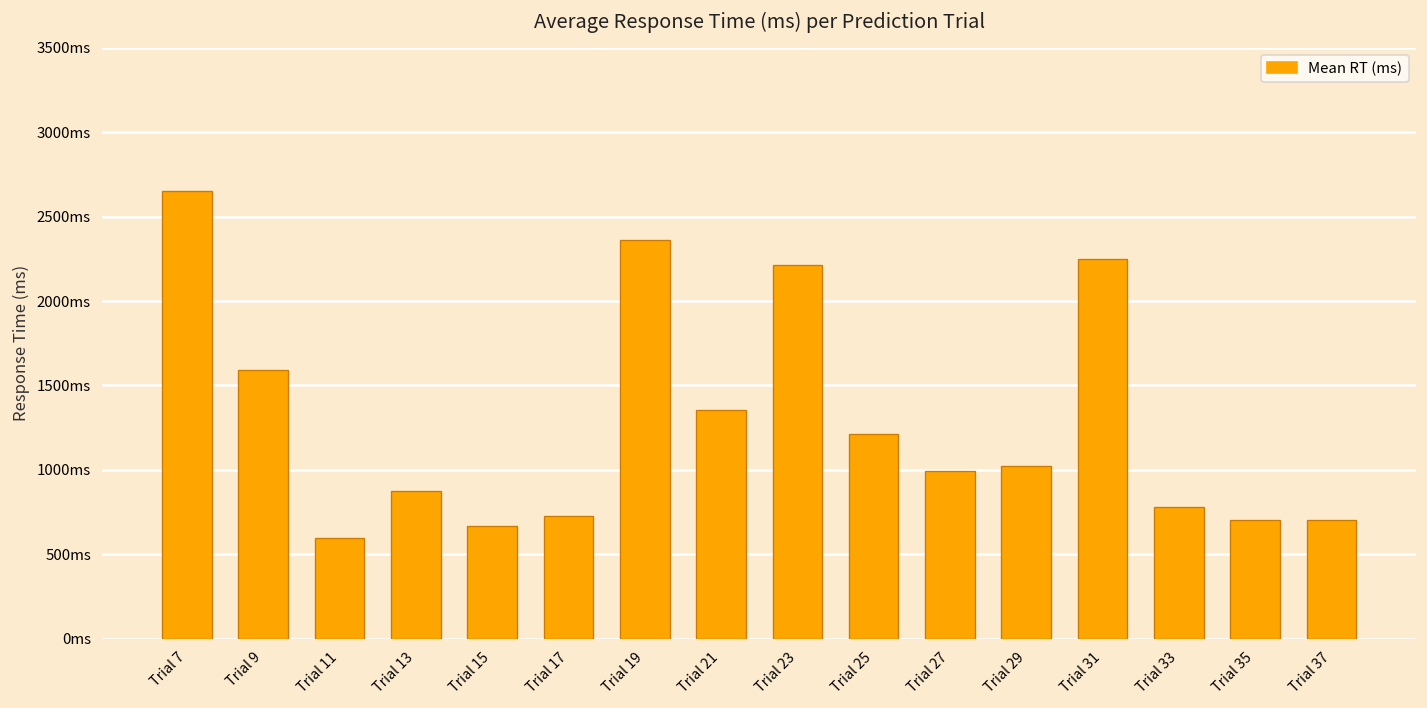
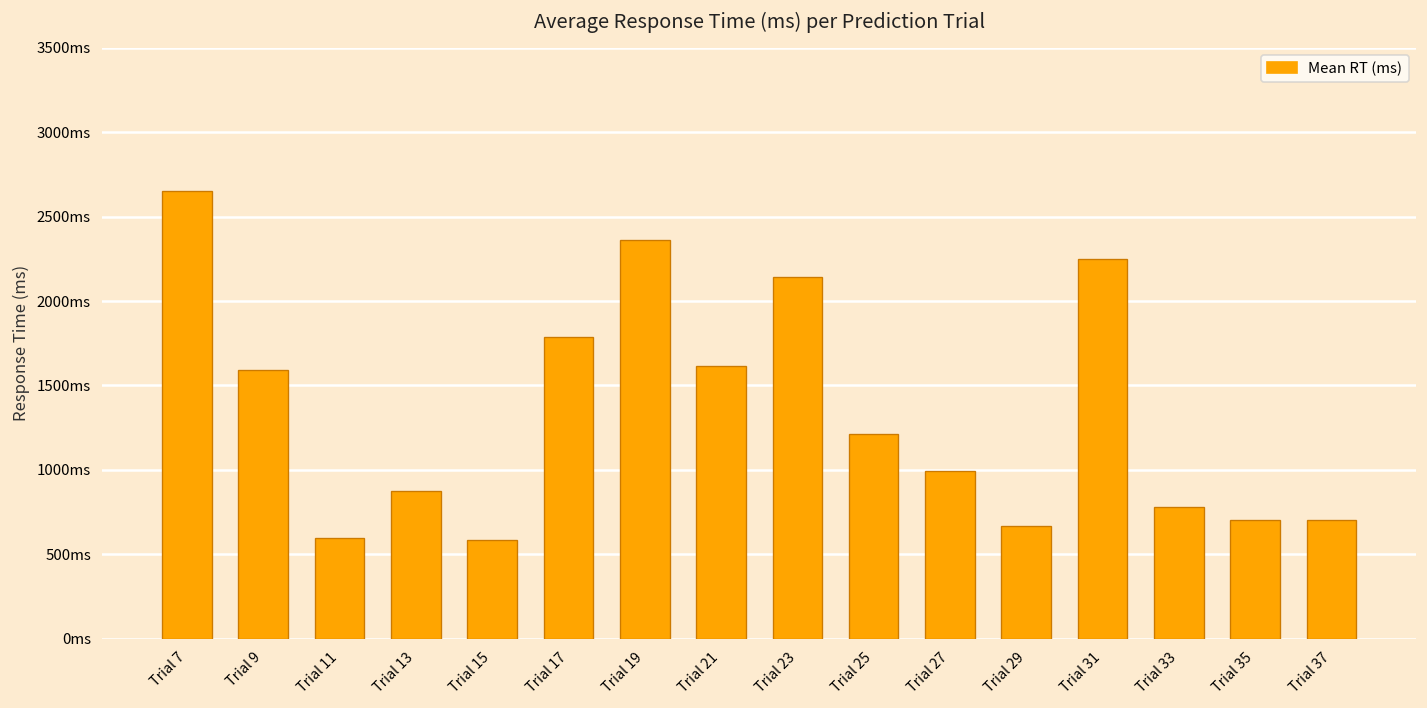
  {
    "Trial 7": "2650ms",
    "Trial 9": "1590ms",
    "Trial 11": "590ms",
    "Trial 13": "870ms",
-   "Trial 15": "670ms",
-   "Trial 17": "730ms",
+   "Trial 15": "580ms",
+   "Trial 17": "1790ms",
    "Trial 19": "2360ms",
-   "Trial 21": "1350ms",
-   "Trial 23": "2210ms",
+   "Trial 21": "1610ms",
+   "Trial 23": "2150ms",
    "Trial 25": "1210ms",
    "Trial 27": "990ms",
-   "Trial 29": "1020ms",
+   "Trial 29": "670ms",
    "Trial 31": "2250ms",
    "Trial 33": "780ms",
    "Trial 35": "700ms",
    "Trial 37": "700ms"
  }
